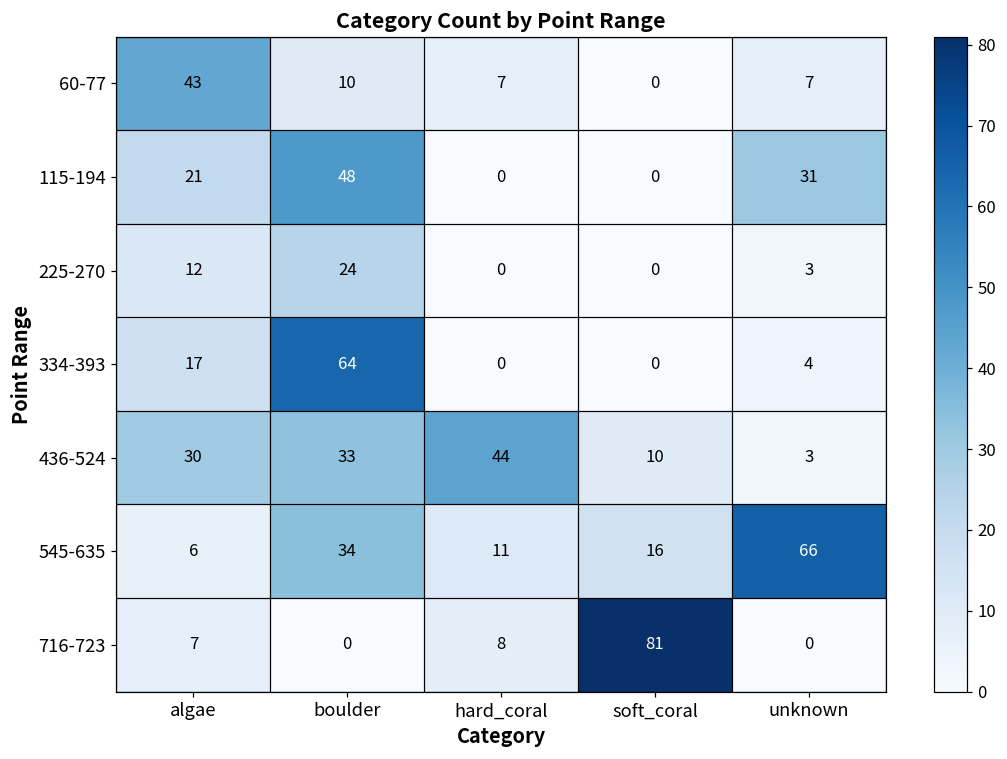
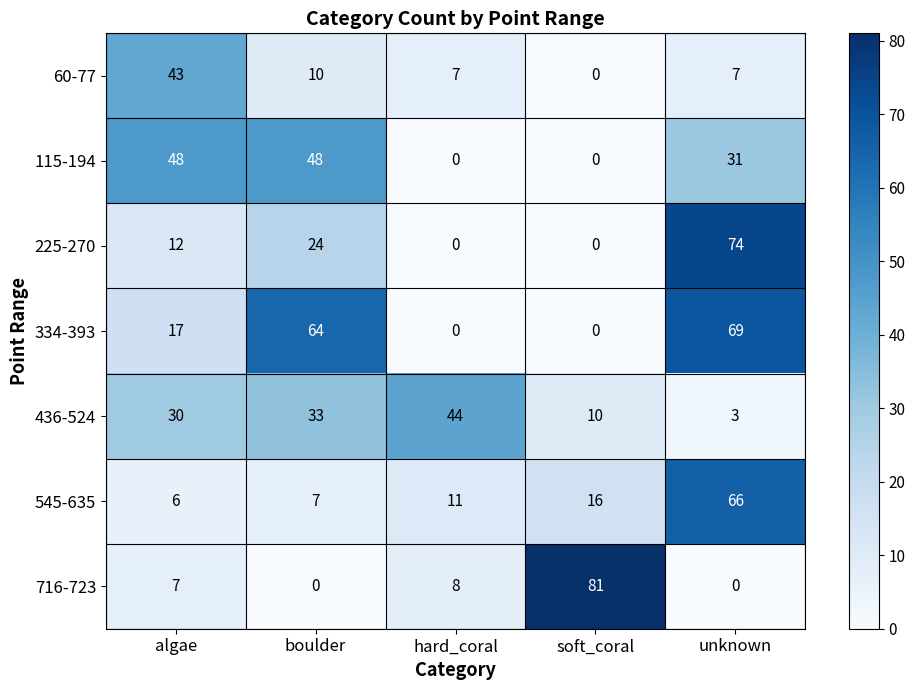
  {
    "60-77": {
      "algae": 43,
      "boulder": 10,
      "hard_coral": 7,
      "soft_coral": 0,
      "unknown": 7
    },
    "115-194": {
-     "algae": 21,
+     "algae": 48,
      "boulder": 48,
      "hard_coral": 0,
      "soft_coral": 0,
      "unknown": 31
    },
    "225-270": {
      "algae": 12,
      "boulder": 24,
      "hard_coral": 0,
      "soft_coral": 0,
-     "unknown": 3
+     "unknown": 74
    },
    "334-393": {
      "algae": 17,
      "boulder": 64,
      "hard_coral": 0,
      "soft_coral": 0,
-     "unknown": 4
+     "unknown": 69
    },
    "436-524": {
      "algae": 30,
      "boulder": 33,
      "hard_coral": 44,
      "soft_coral": 10,
      "unknown": 3
    },
    "545-635": {
      "algae": 6,
-     "boulder": 34,
+     "boulder": 7,
      "hard_coral": 11,
      "soft_coral": 16,
      "unknown": 66
    },
    "716-723": {
      "algae": 7,
      "boulder": 0,
      "hard_coral": 8,
      "soft_coral": 81,
      "unknown": 0
    }
  }
